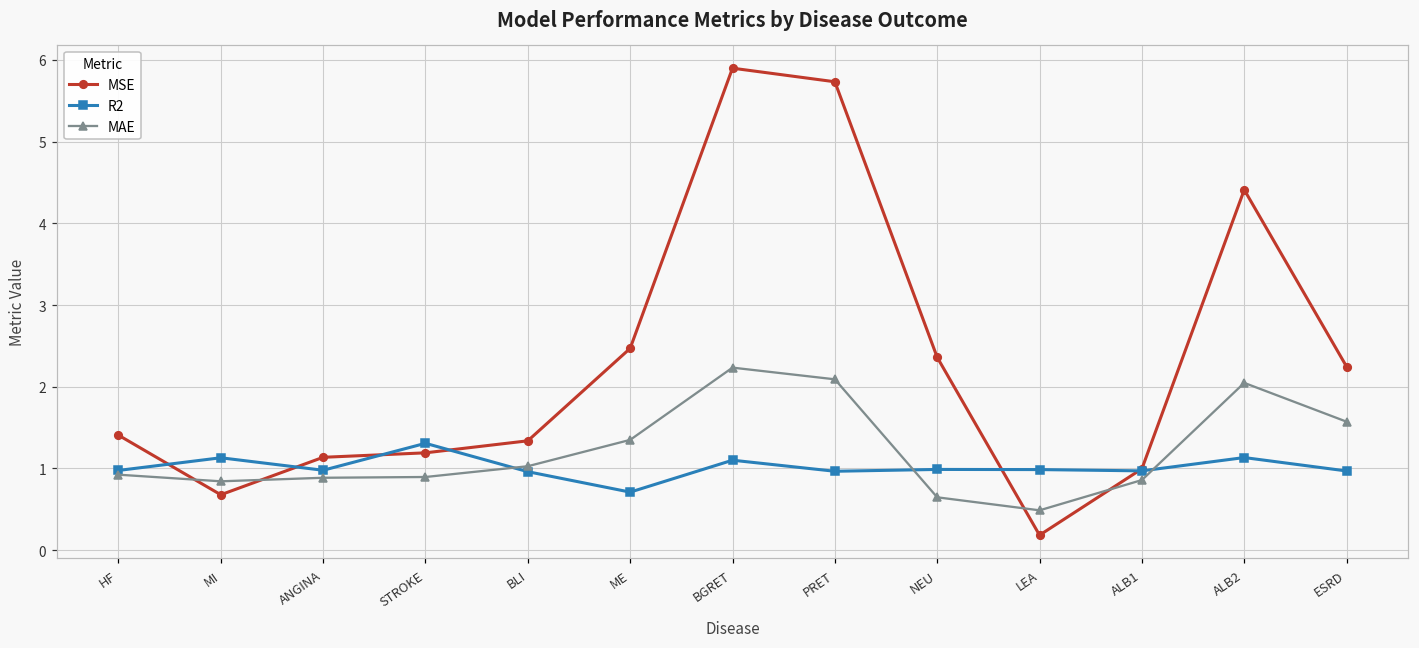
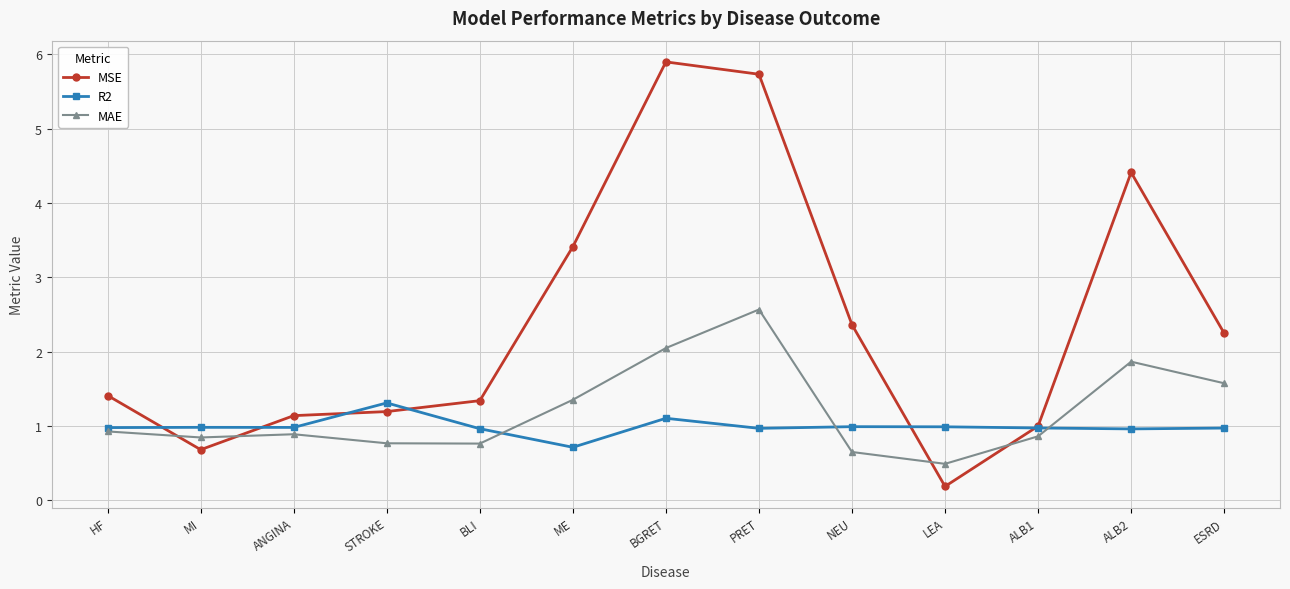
  {
    "MSE": {
      "HF": 1.4,
      "MI": 0.7,
      "ANGINA": 1.1,
      "STROKE": 1.2,
      "BLI": 1.3,
-     "ME": 2.5,
+     "ME": 3.4,
      "BGRET": 5.9,
      "PRET": 5.7,
      "NEU": 2.4,
      "LEA": 0.2,
      "ALB2": 4.4,
      "ESRD": 2.2
    },
    "R2": {
      "HF": 1.0,
-     "MI": 1.1,
+     "MI": 1.0,
      "ANGINA": 1.0,
      "STROKE": 1.3,
      "BLI": 1.0,
      "ME": 0.7,
      "BGRET": 1.1,
      "PRET": 1.0,
      "NEU": 1.0,
      "LEA": 1.0,
-     "ALB2": 1.1,
+     "ALB2": 1.0,
      "ESRD": 1.0
    },
    "MAE": {
      "HF": 0.9,
      "MI": 0.8,
      "ANGINA": 0.9,
-     "STROKE": 0.9,
-     "BLI": 1.0,
+     "STROKE": 0.8,
+     "BLI": 0.8,
      "ME": 1.4,
-     "BGRET": 2.2,
-     "PRET": 2.1,
+     "BGRET": 2.0,
+     "PRET": 2.6,
      "NEU": 0.6,
      "LEA": 0.5,
      "ALB1": 0.9,
-     "ALB2": 2.0,
+     "ALB2": 1.9,
      "ESRD": 1.6
    }
  }
